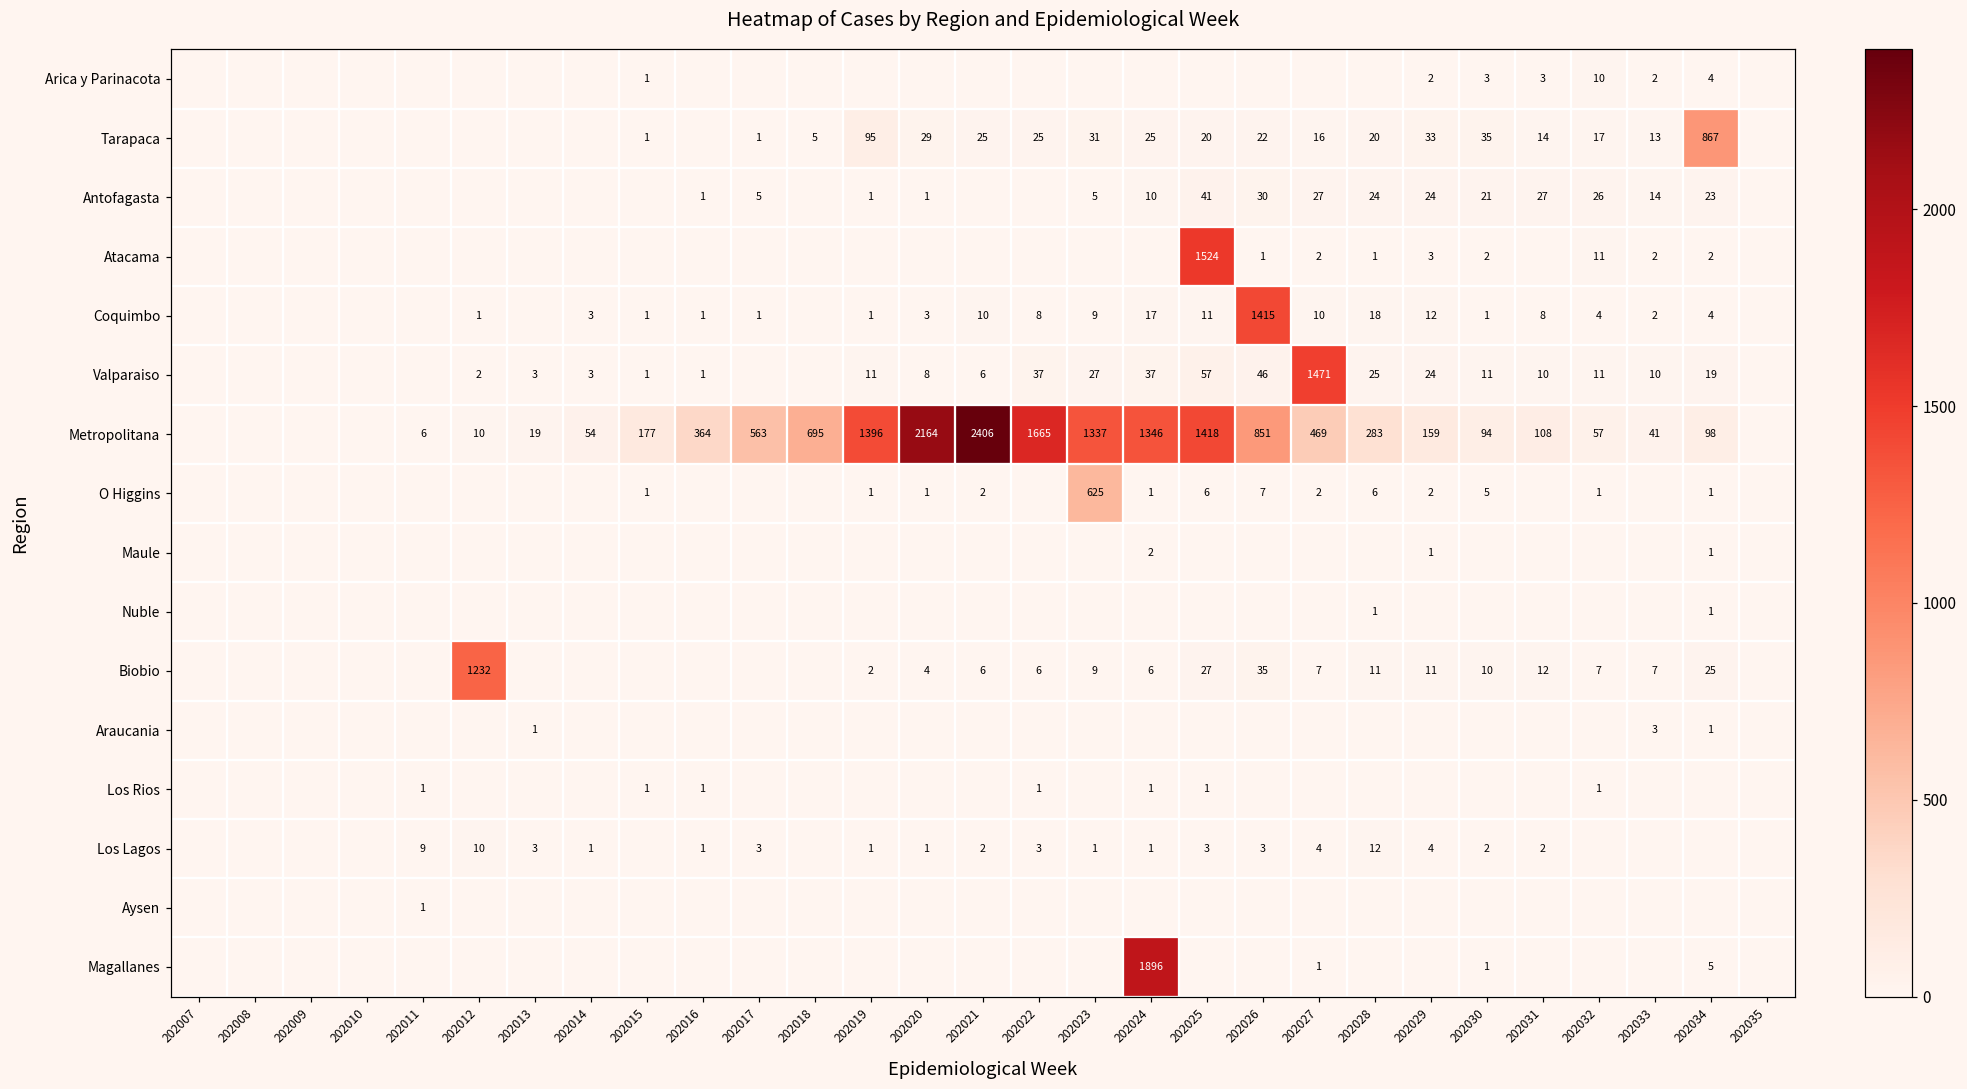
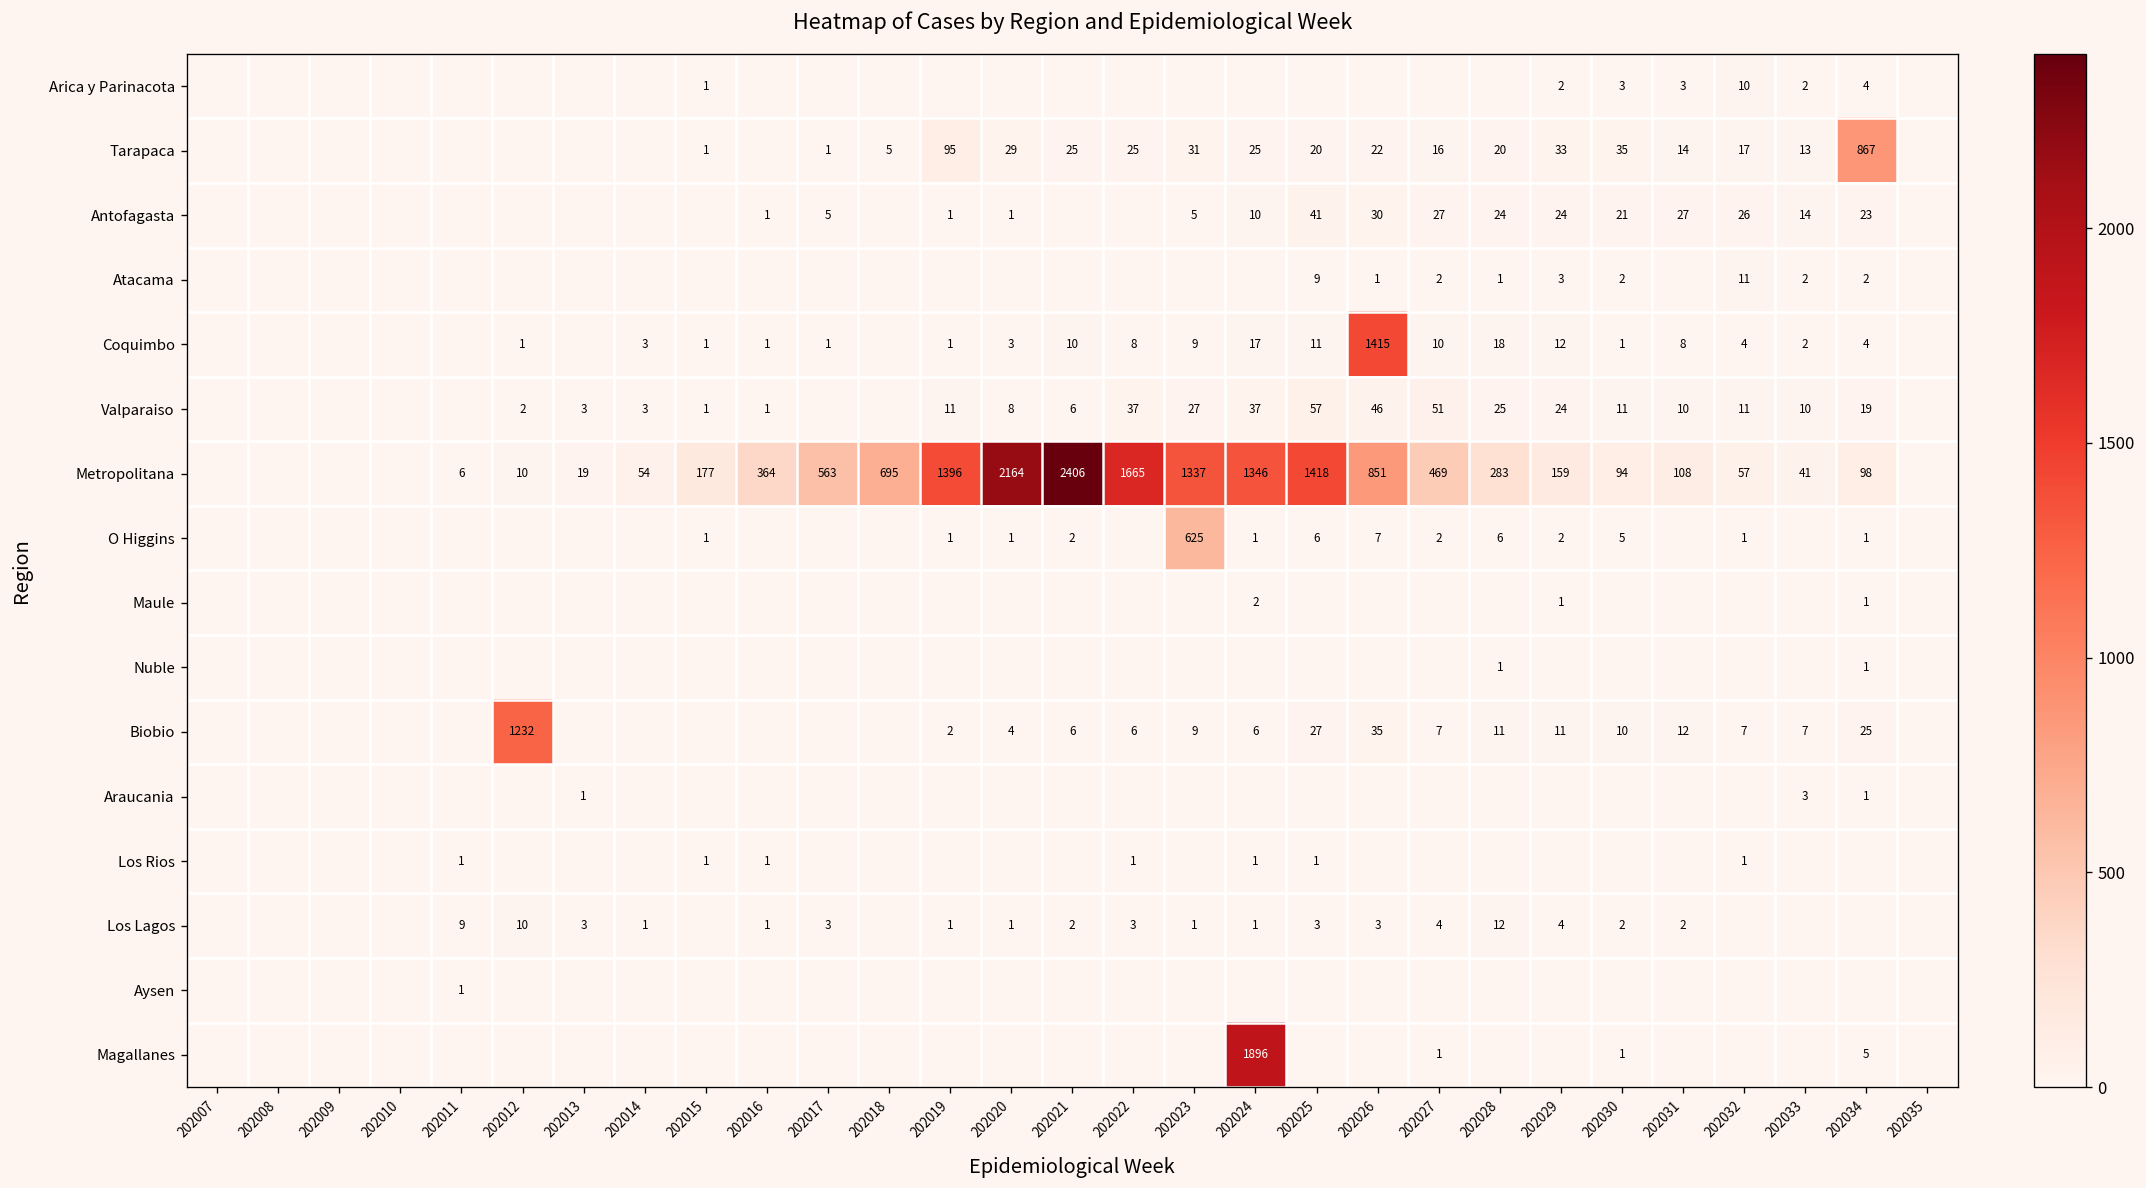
  {
    "Arica y Parinacota": {
      "202015": 1,
      "202029": 2,
      "202030": 3,
      "202031": 3,
      "202032": 10,
      "202033": 2,
      "202034": 4
    },
    "Tarapaca": {
      "202015": 1,
      "202017": 1,
      "202018": 5,
      "202019": 95,
      "202020": 29,
      "202021": 25,
      "202022": 25,
      "202023": 31,
      "202024": 25,
      "202025": 20,
      "202026": 22,
      "202027": 16,
      "202028": 20,
      "202029": 33,
      "202030": 35,
      "202031": 14,
      "202032": 17,
      "202033": 13,
      "202034": 867
    },
    "Antofagasta": {
      "202016": 1,
      "202017": 5,
      "202019": 1,
      "202020": 1,
      "202023": 5,
      "202024": 10,
      "202025": 41,
      "202026": 30,
      "202027": 27,
      "202028": 24,
      "202029": 24,
      "202030": 21,
      "202031": 27,
      "202032": 26,
      "202033": 14,
      "202034": 23
    },
    "Atacama": {
-     "202025": 1524,
+     "202025": 9,
      "202026": 1,
      "202027": 2,
      "202028": 1,
      "202029": 3,
      "202030": 2,
      "202032": 11,
      "202033": 2,
      "202034": 2
    },
    "Coquimbo": {
      "202012": 1,
      "202014": 3,
      "202015": 1,
      "202016": 1,
      "202017": 1,
      "202019": 1,
      "202020": 3,
      "202021": 10,
      "202022": 8,
      "202023": 9,
      "202024": 17,
      "202025": 11,
      "202026": 1415,
      "202027": 10,
      "202028": 18,
      "202029": 12,
      "202030": 1,
      "202031": 8,
      "202032": 4,
      "202033": 2,
      "202034": 4
    },
    "Valparaiso": {
      "202012": 2,
      "202013": 3,
      "202014": 3,
      "202015": 1,
      "202016": 1,
      "202019": 11,
      "202020": 8,
      "202021": 6,
      "202022": 37,
      "202023": 27,
      "202024": 37,
      "202025": 57,
      "202026": 46,
-     "202027": 1471,
+     "202027": 51,
      "202028": 25,
      "202029": 24,
      "202030": 11,
      "202031": 10,
      "202032": 11,
      "202033": 10,
      "202034": 19
    },
    "Metropolitana": {
      "202011": 6,
      "202012": 10,
      "202013": 19,
      "202014": 54,
      "202015": 177,
      "202016": 364,
      "202017": 563,
      "202018": 695,
      "202019": 1396,
      "202020": 2164,
      "202021": 2406,
      "202022": 1665,
      "202023": 1337,
      "202024": 1346,
      "202025": 1418,
      "202026": 851,
      "202027": 469,
      "202028": 283,
      "202029": 159,
      "202030": 94,
      "202031": 108,
      "202032": 57,
      "202033": 41,
      "202034": 98
    },
    "O Higgins": {
      "202015": 1,
      "202019": 1,
      "202020": 1,
      "202021": 2,
      "202023": 625,
      "202024": 1,
      "202025": 6,
      "202026": 7,
      "202027": 2,
      "202028": 6,
      "202029": 2,
      "202030": 5,
      "202032": 1,
      "202034": 1
    },
    "Maule": {
      "202024": 2,
      "202029": 1,
      "202034": 1
    },
    "Nuble": {
      "202028": 1,
      "202034": 1
    },
    "Biobio": {
      "202012": 1232,
      "202019": 2,
      "202020": 4,
      "202021": 6,
      "202022": 6,
      "202023": 9,
      "202024": 6,
      "202025": 27,
      "202026": 35,
      "202027": 7,
      "202028": 11,
      "202029": 11,
      "202030": 10,
      "202031": 12,
      "202032": 7,
      "202033": 7,
      "202034": 25
    },
    "Araucania": {
      "202013": 1,
      "202033": 3,
      "202034": 1
    },
    "Los Rios": {
      "202011": 1,
      "202015": 1,
      "202016": 1,
      "202022": 1,
      "202024": 1,
      "202025": 1,
      "202032": 1
    },
    "Los Lagos": {
      "202011": 9,
      "202012": 10,
      "202013": 3,
      "202014": 1,
      "202016": 1,
      "202017": 3,
      "202019": 1,
      "202020": 1,
      "202021": 2,
      "202022": 3,
      "202023": 1,
      "202024": 1,
      "202025": 3,
      "202026": 3,
      "202027": 4,
      "202028": 12,
      "202029": 4,
      "202030": 2,
      "202031": 2
    },
    "Aysen": {
      "202011": 1
    },
    "Magallanes": {
      "202024": 1896,
      "202027": 1,
      "202030": 1,
      "202034": 5
    }
  }
